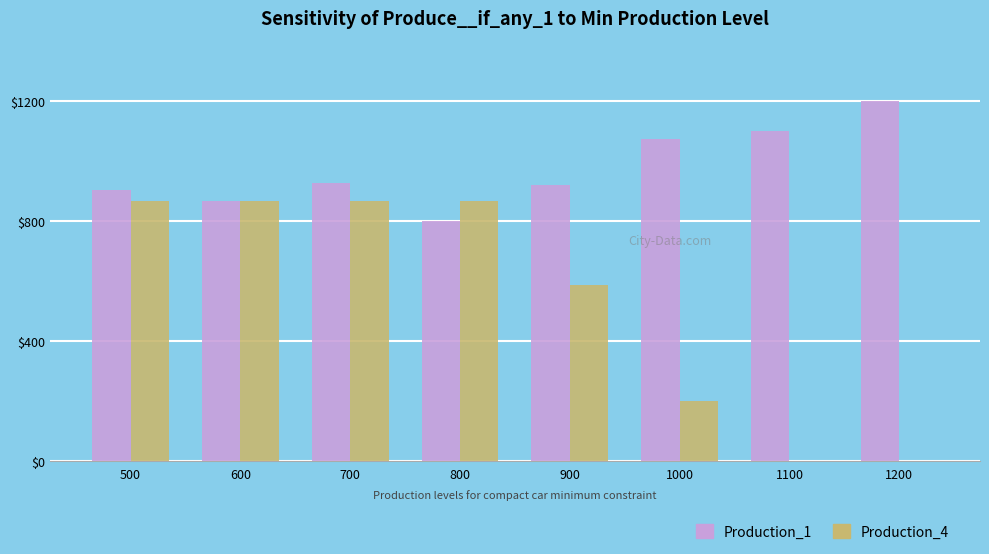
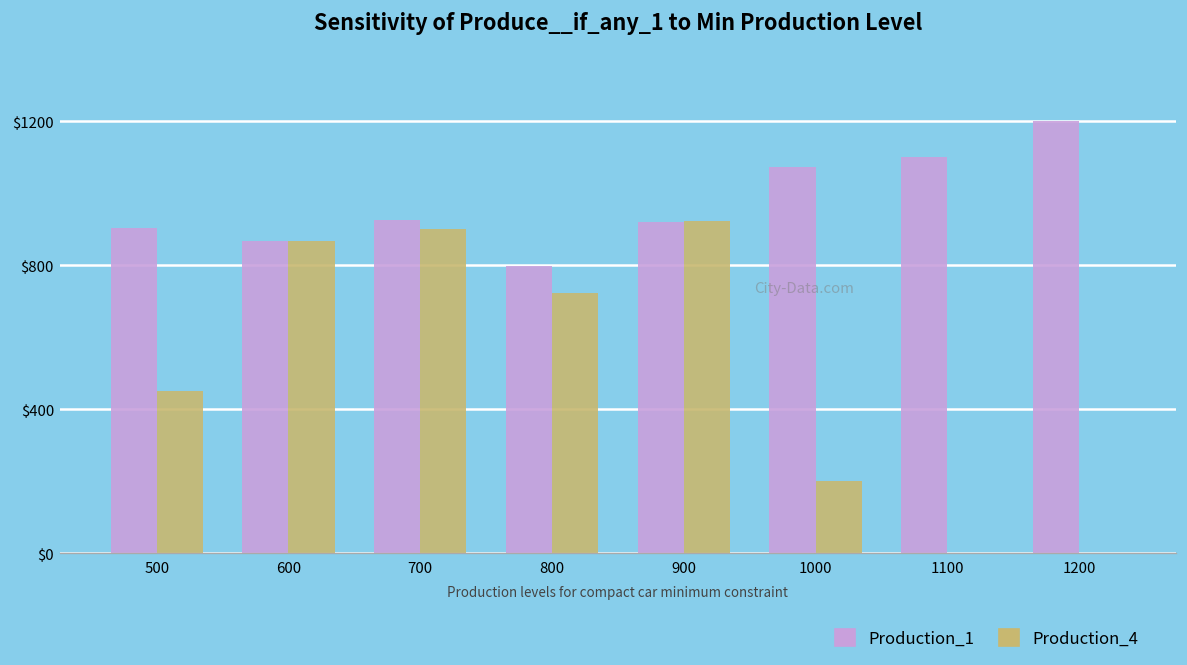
  {
    "Production_1": {
      "500": "$900",
      "600": "$870",
      "700": "$920",
      "800": "$800",
      "900": "$920",
      "1000": "$1070",
      "1100": "$1100",
      "1200": "$1200"
    },
    "Production_4": {
-     "500": "$870",
+     "500": "$450",
      "600": "$870",
-     "700": "$870",
-     "800": "$870",
-     "900": "$590",
+     "700": "$900",
+     "800": "$720",
+     "900": "$920",
      "1000": "$200",
      "1100": "$0",
      "1200": "$0"
    }
  }
